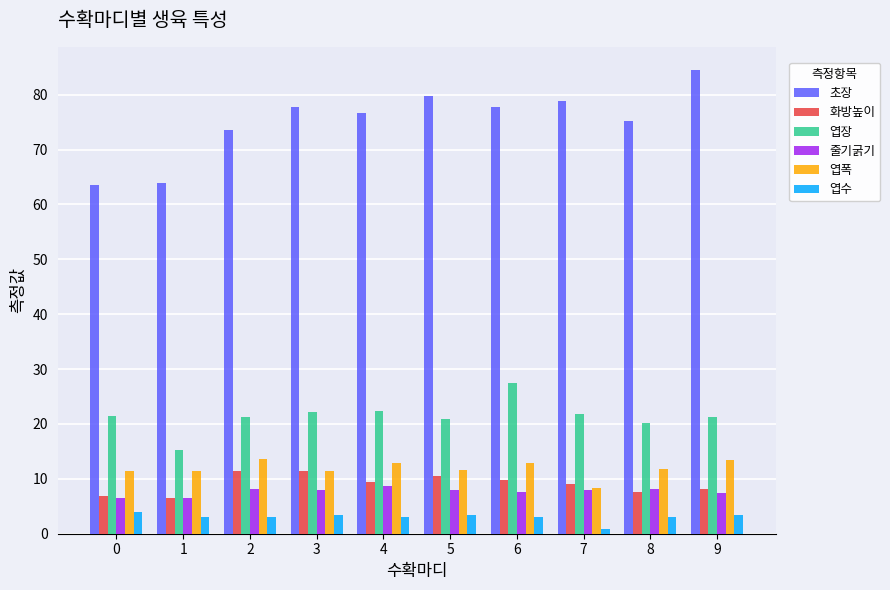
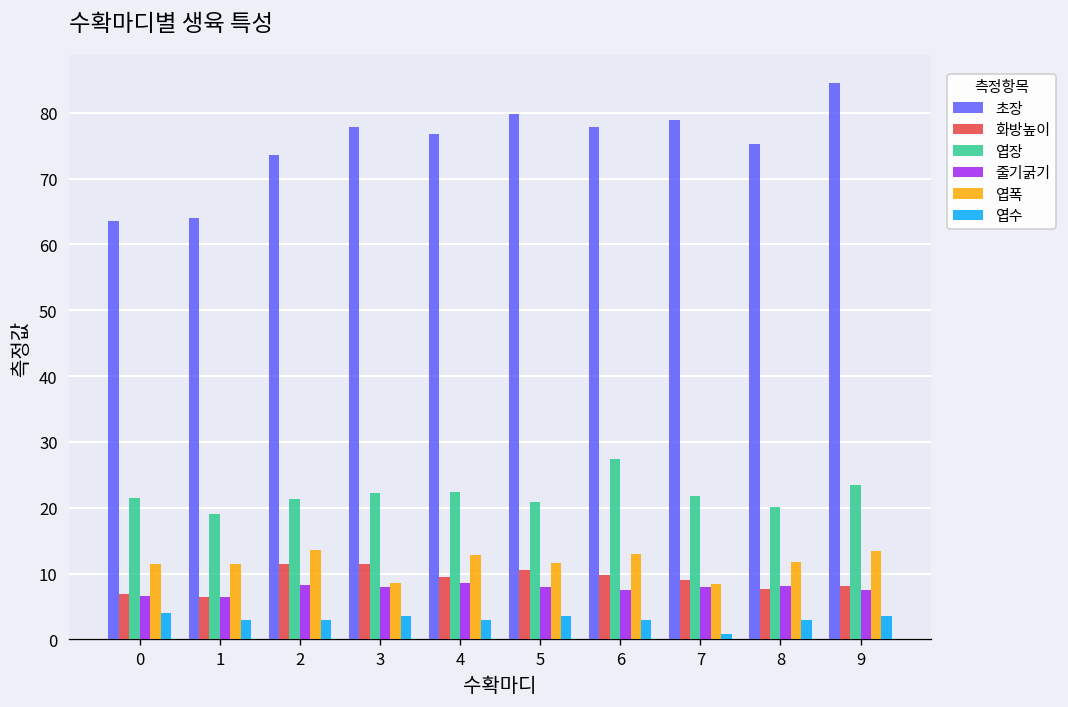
  {
    "초장": {
      "0": 64,
      "1": 64,
      "2": 74,
      "3": 78,
      "4": 77,
      "5": 80,
      "6": 78,
      "7": 79,
      "8": 75,
      "9": 85
    },
    "화방높이": {
      "0": 7,
      "1": 7,
      "2": 12,
      "3": 12,
      "4": 10,
      "5": 11,
      "6": 10,
      "7": 9,
      "8": 8,
      "9": 8
    },
    "엽장": {
      "0": 22,
-     "1": 15,
+     "1": 19,
      "2": 21,
      "3": 22,
      "4": 22,
      "5": 21,
      "6": 27,
      "7": 22,
      "8": 20,
-     "9": 21
+     "9": 24
    },
    "줄기굵기": {
      "0": 7,
      "1": 6,
      "2": 8,
      "3": 8,
      "4": 9,
      "5": 8,
      "6": 8,
      "7": 8,
      "8": 8,
      "9": 8
    },
    "엽폭": {
      "0": 12,
      "1": 12,
      "2": 14,
-     "3": 11,
+     "3": 9,
      "4": 13,
      "5": 12,
      "6": 13,
      "7": 8,
      "8": 12,
      "9": 13
    },
    "엽수": {
      "0": 4,
      "1": 3,
      "2": 3,
      "3": 4,
      "4": 3,
      "5": 4,
      "6": 3,
      "7": 1,
      "8": 3,
      "9": 4
    }
  }
